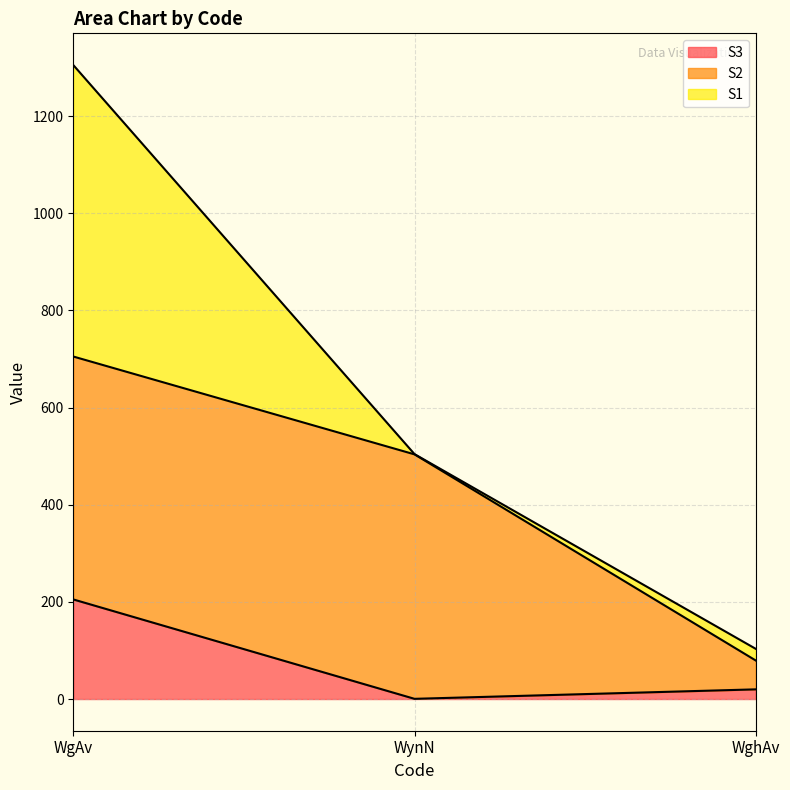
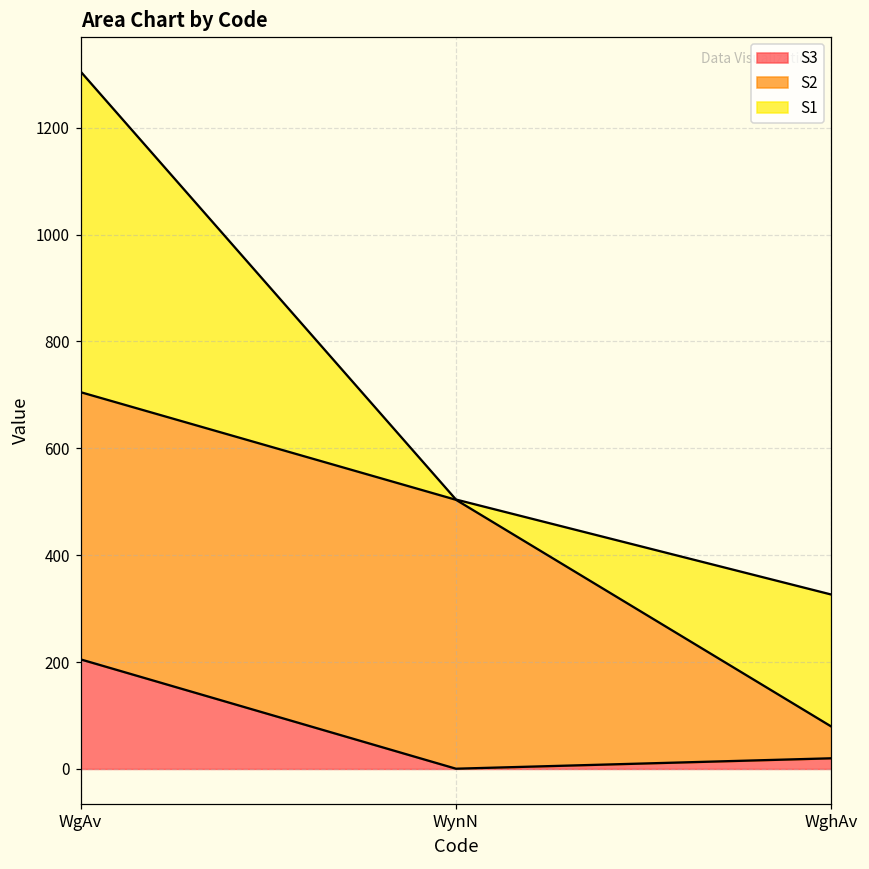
  {
    "S3": {
      "WgAv": 210,
      "WynN": 0,
      "WghAv": 20
    },
    "S2": {
      "WgAv": 500,
      "WghAv": 60
    },
    "S1": {
      "WgAv": 600,
-     "WghAv": 20
+     "WghAv": 250
    }
  }
